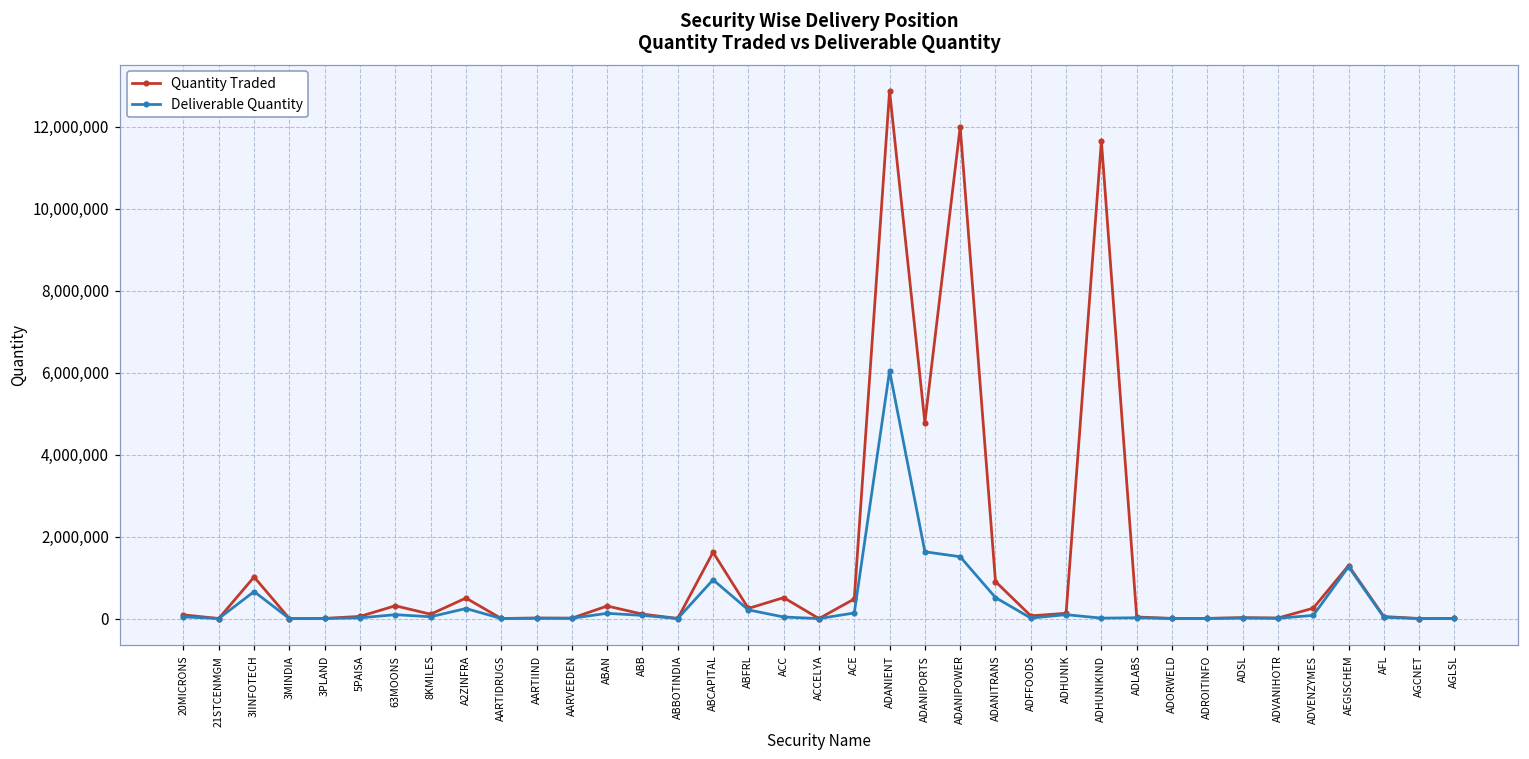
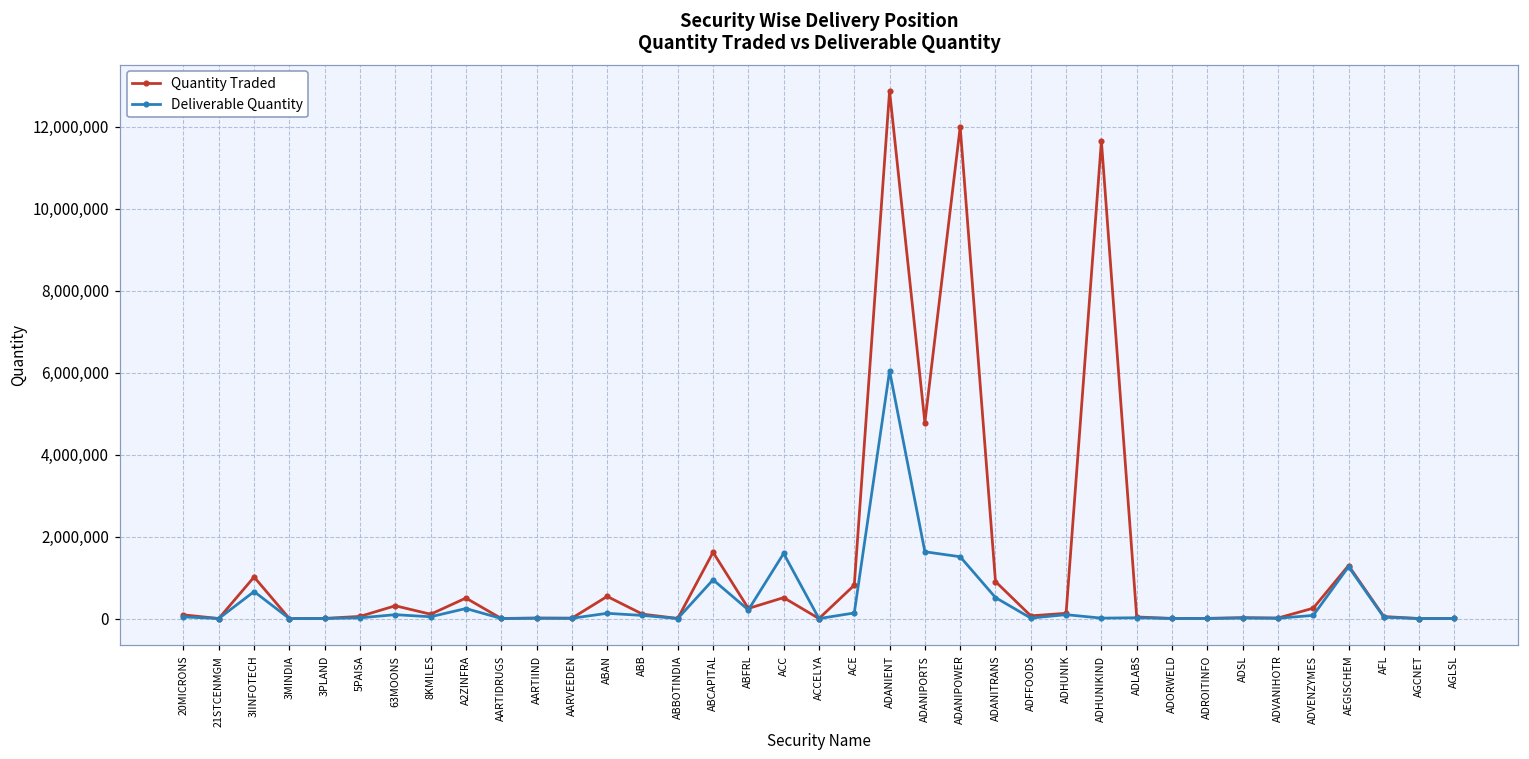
  {
    "Quantity Traded": {
      "3IINFOTECH": "1,000,000",
      "63MOONS": "300,000",
      "A2ZINFRA": "500,000",
-     "ABAN": "300,000",
+     "ABAN": "500,000",
      "ABCAPITAL": "1,600,000",
      "ACC": "500,000",
-     "ACE": "500,000",
+     "ACE": "800,000",
      "ADANIENT": "12,900,000",
      "ADANIPORTS": "4,800,000",
      "ADANIPOWER": "12,000,000",
      "ADANITRANS": "900,000",
      "ADHUNIKIND": "11,700,000",
      "ADVENZYMES": "300,000"
    },
    "Deliverable Quantity": {
      "3IINFOTECH": "700,000",
      "63MOONS": "100,000",
      "A2ZINFRA": "200,000",
      "ABAN": "100,000",
      "ABCAPITAL": "900,000",
-     "ACC": "0",
+     "ACC": "1,600,000",
      "ACE": "100,000",
      "ADANIENT": "6,000,000",
      "ADANIPORTS": "1,600,000",
      "ADANIPOWER": "1,500,000",
      "ADANITRANS": "500,000",
      "ADHUNIKIND": "0",
      "ADVENZYMES": "100,000"
    }
  }
